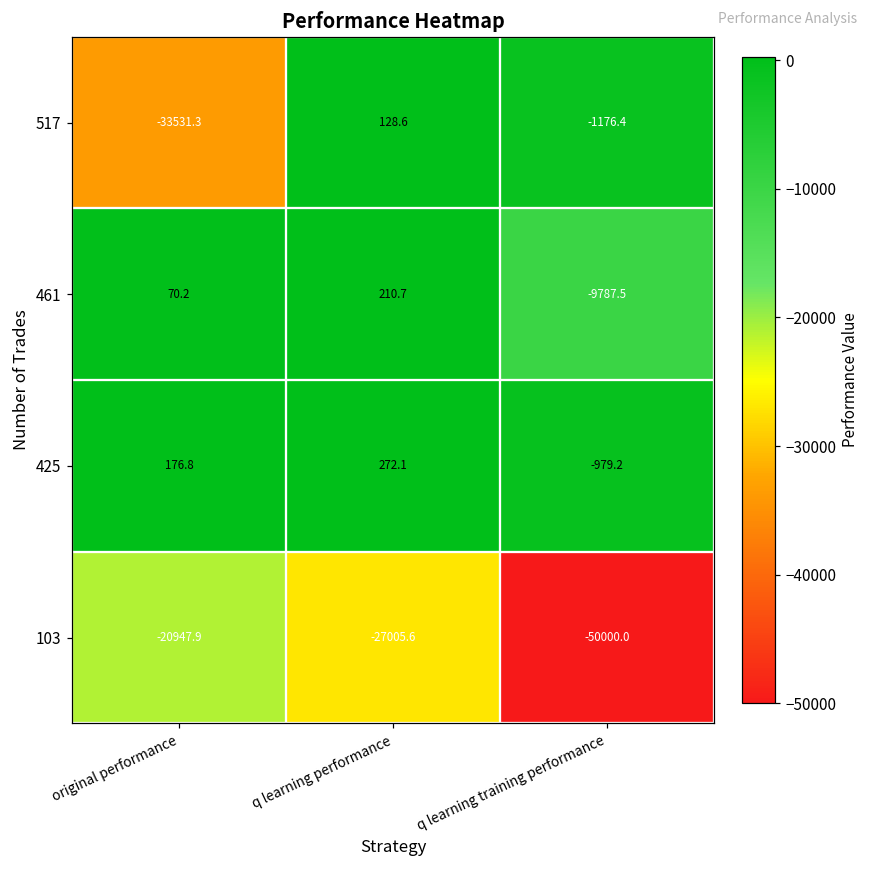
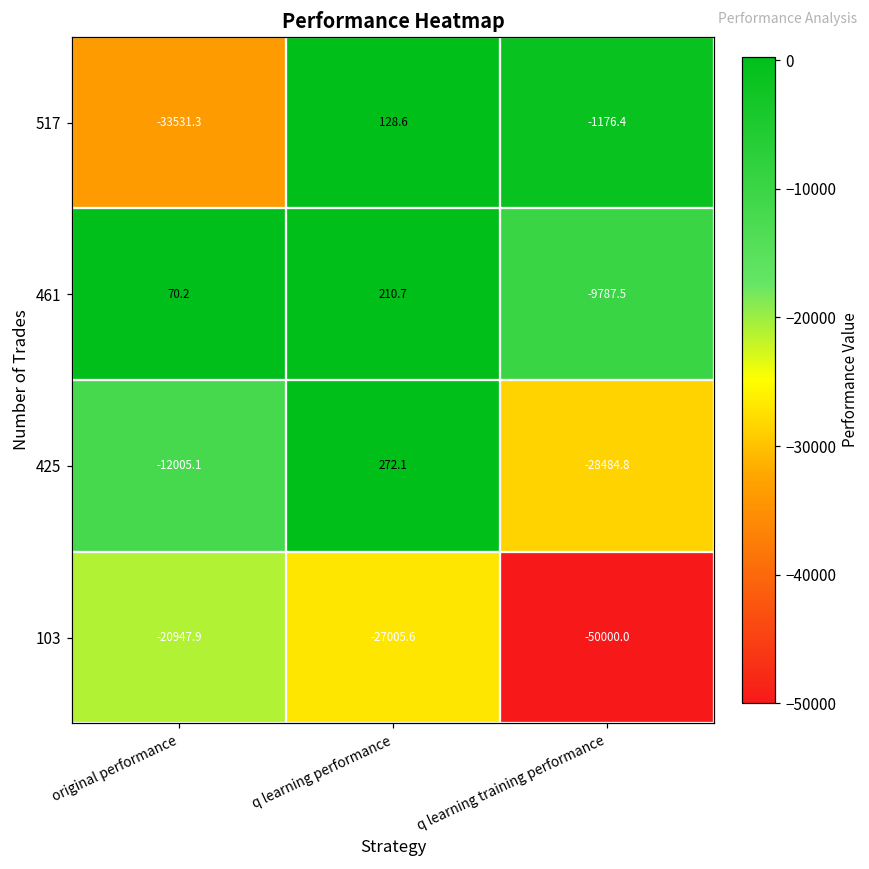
  {
    "517": {
      "original performance": -33531.3,
      "q learning performance": 128.6,
      "q learning training performance": -1176.4
    },
    "461": {
      "original performance": 70.2,
      "q learning performance": 210.7,
      "q learning training performance": -9787.5
    },
    "425": {
-     "original performance": 176.8,
+     "original performance": -12005.1,
      "q learning performance": 272.1,
-     "q learning training performance": -979.2
+     "q learning training performance": -28484.8
    },
    "103": {
      "original performance": -20947.9,
      "q learning performance": -27005.6,
      "q learning training performance": -50000.0
    }
  }
